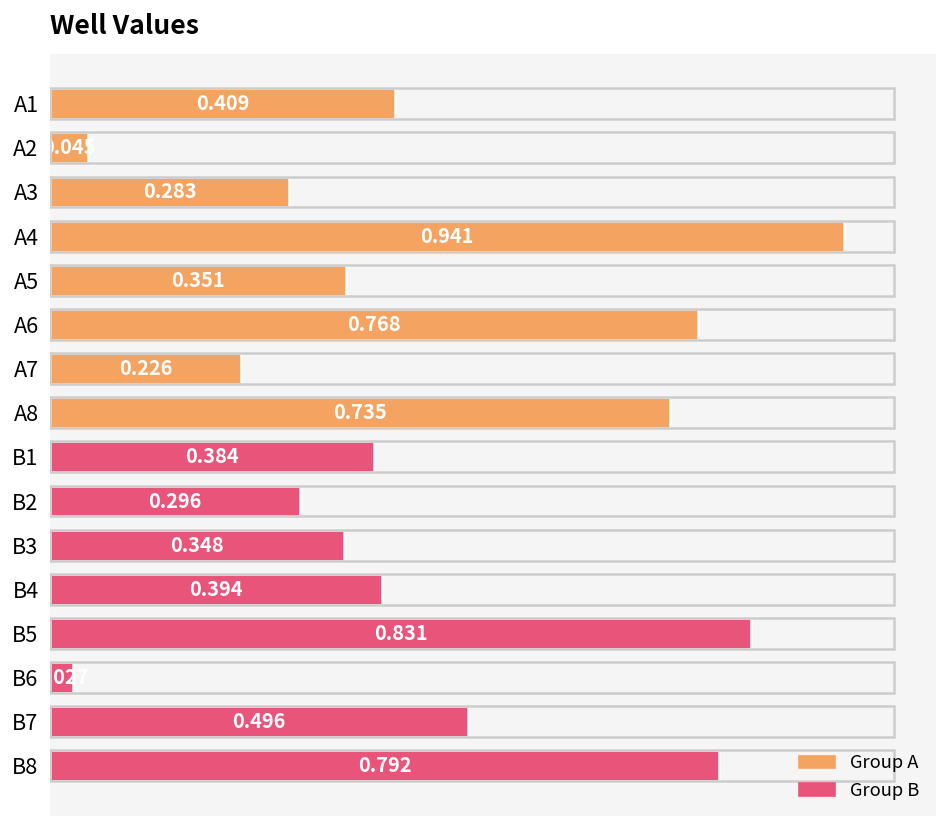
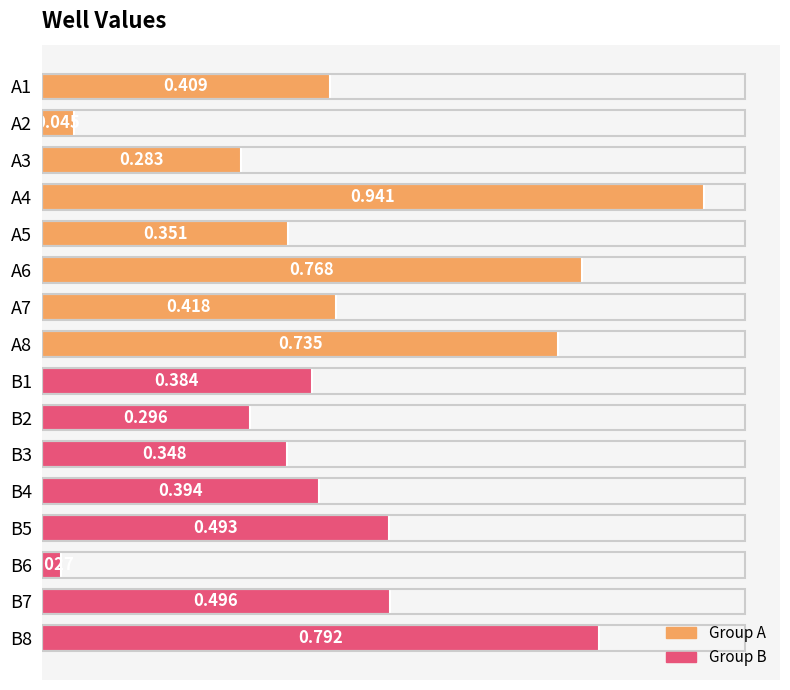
  {
    "A1": 0.409,
    "A2": 0.045,
    "A3": 0.283,
    "A4": 0.941,
    "A5": 0.351,
    "A6": 0.768,
-   "A7": 0.226,
+   "A7": 0.418,
    "A8": 0.735,
    "B1": 0.384,
    "B2": 0.296,
    "B3": 0.348,
    "B4": 0.394,
-   "B5": 0.831,
+   "B5": 0.493,
    "B7": 0.496,
    "B8": 0.792
  }
